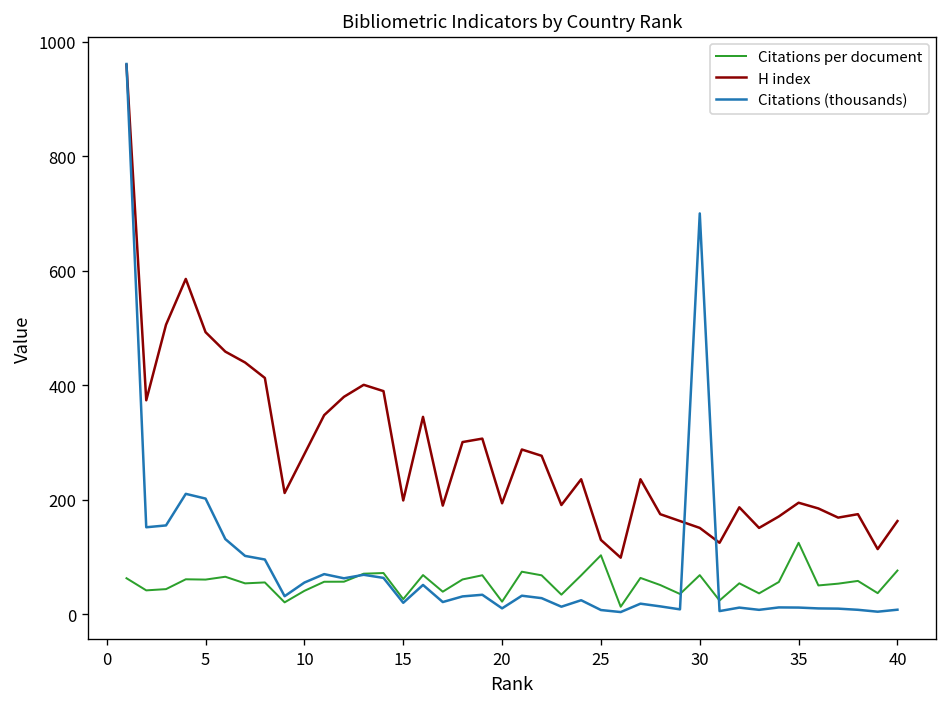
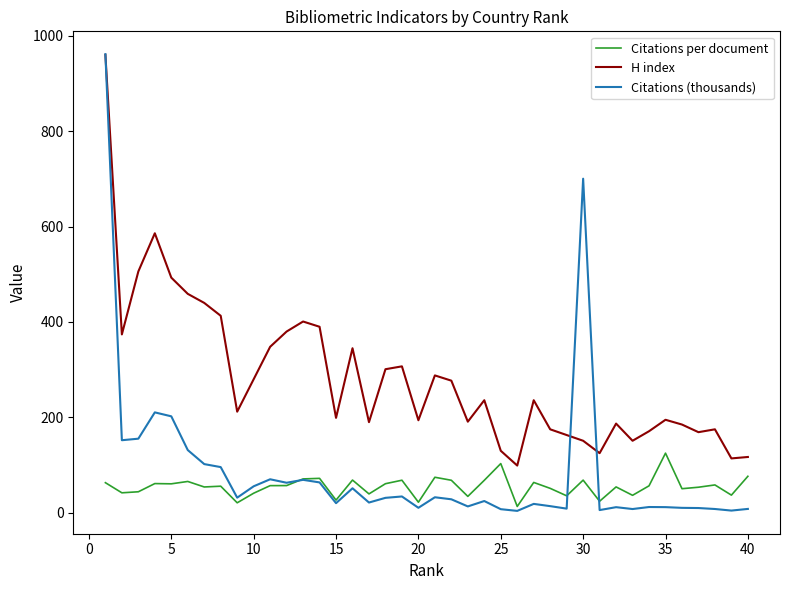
  {
    "Citations per document": {
      "5": 60,
      "10": 40,
      "15": 30,
      "20": 20,
      "25": 100,
      "30": 70,
      "35": 130,
      "40": 80
    },
    "H index": {
      "5": 490,
      "10": 280,
      "15": 200,
      "20": 190,
      "25": 130,
      "30": 150,
      "35": 200,
-     "40": 160
+     "40": 120
    },
    "Citations (thousands)": {
      "5": 200,
      "10": 60,
      "15": 20,
      "20": 10,
      "25": 10,
      "30": 700,
      "35": 10,
      "40": 10
    }
  }
